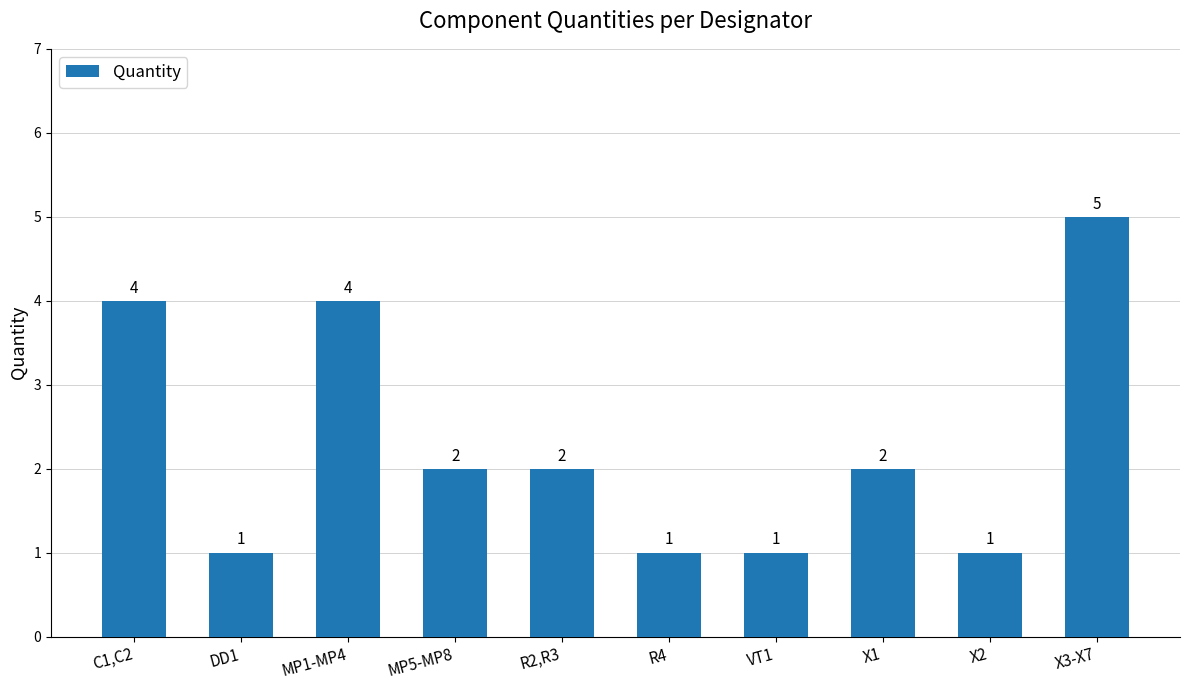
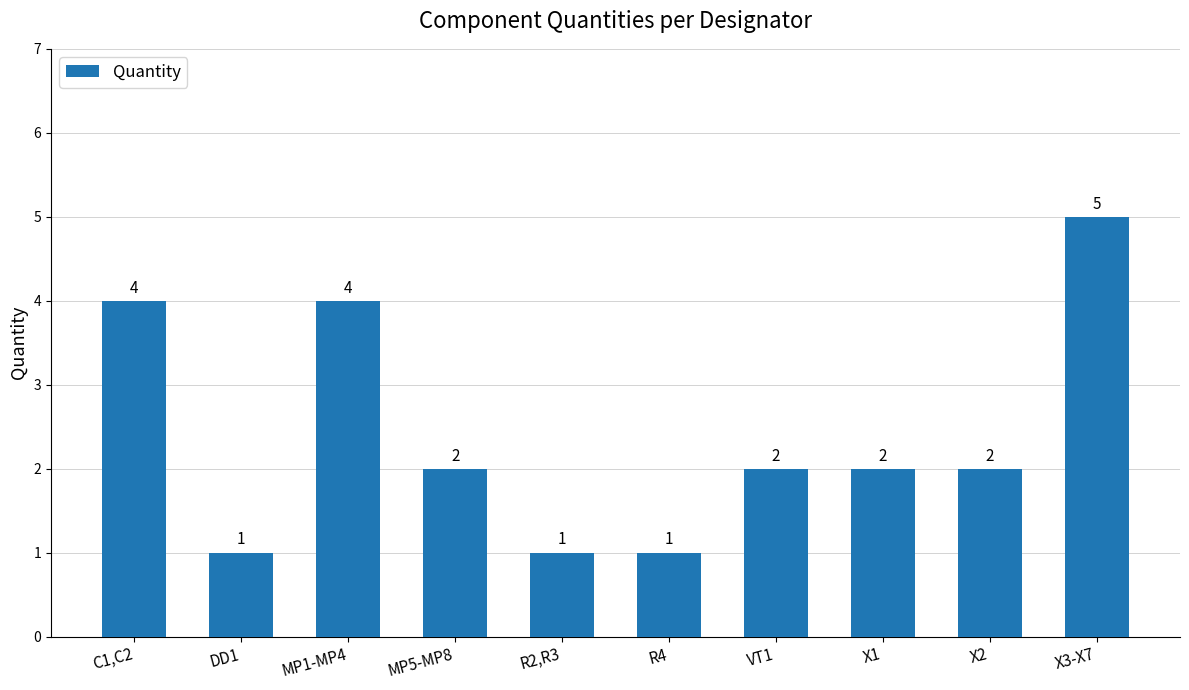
  {
    "C1,C2": 4,
    "DD1": 1,
    "MP1-MP4": 4,
    "MP5-MP8": 2,
-   "R2,R3": 2,
+   "R2,R3": 1,
    "R4": 1,
-   "VT1": 1,
+   "VT1": 2,
    "X1": 2,
-   "X2": 1,
+   "X2": 2,
    "X3-X7": 5
  }
